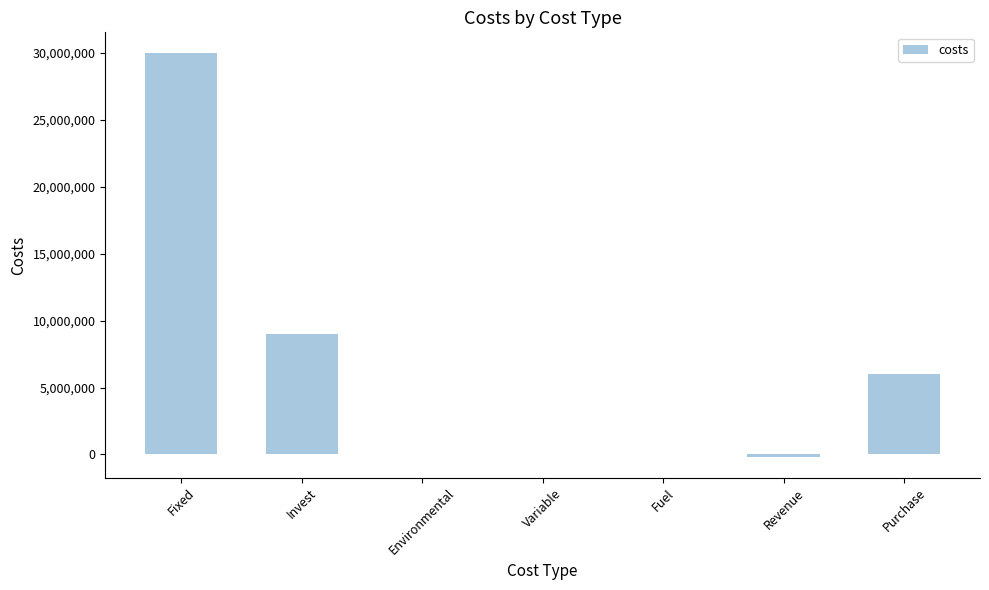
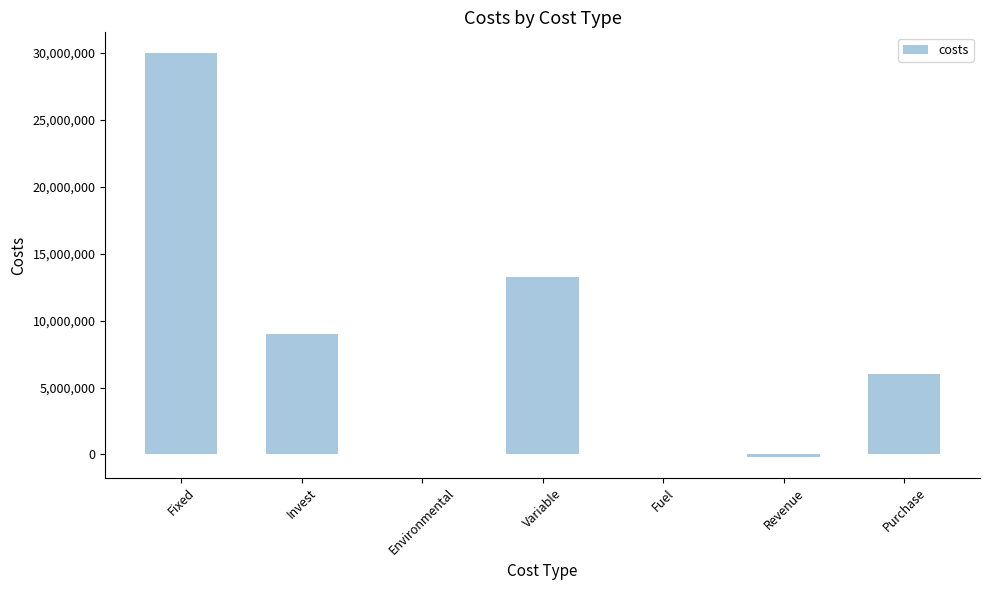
  {
    "Fixed": "30,000,000",
    "Invest": "9,000,000",
    "Environmental": "0",
-   "Variable": "0",
+   "Variable": "13,300,000",
    "Revenue": "-200,000",
    "Purchase": "6,000,000"
  }
